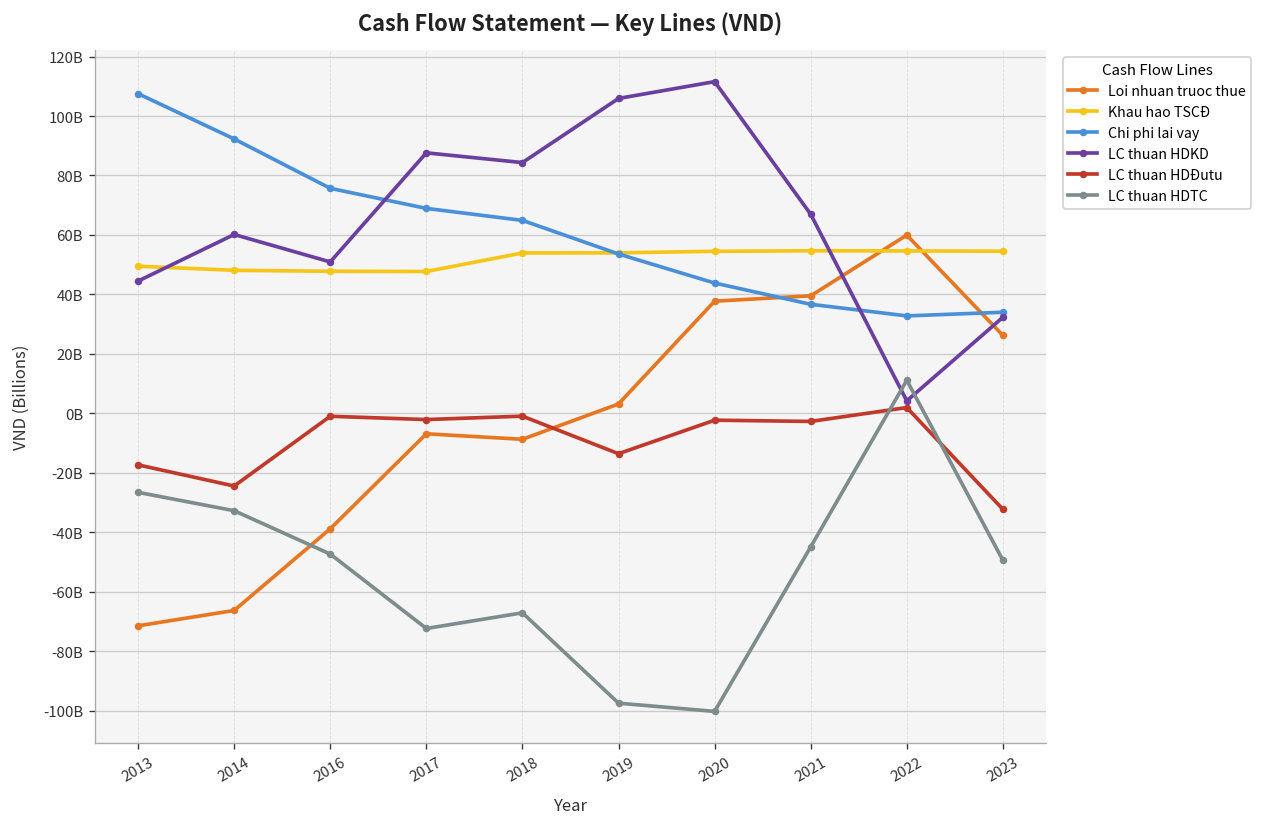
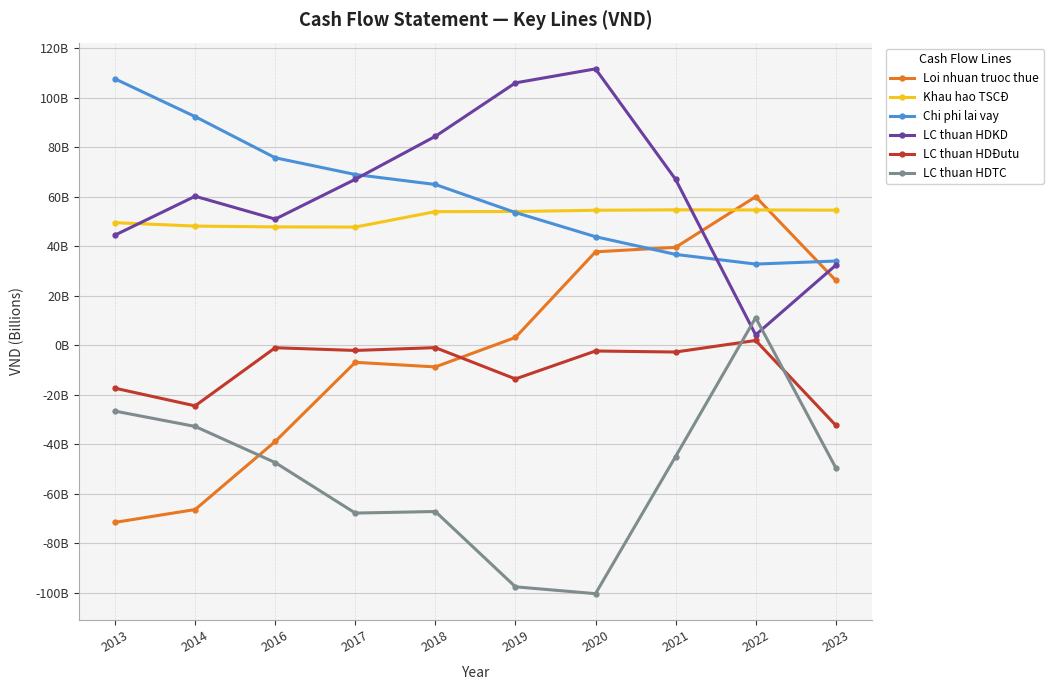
  {
    "Loi nhuan truoc thue": {
      "2013": -71000000000,
      "2014": -66000000000,
      "2016": -39000000000,
      "2017": -7000000000,
      "2018": -9000000000,
      "2019": 3000000000,
      "2020": 38000000000,
      "2021": 40000000000,
      "2022": 60000000000,
      "2023": 26000000000
    },
    "Khau hao TSCĐ": {
      "2013": 49000000000,
      "2014": 48000000000,
      "2016": 48000000000,
      "2017": 48000000000,
      "2018": 54000000000,
      "2020": 54000000000,
      "2021": 55000000000,
      "2022": 55000000000,
      "2023": 55000000000
    },
    "Chi phi lai vay": {
      "2013": 108000000000,
      "2014": 92000000000,
      "2016": 76000000000,
      "2017": 69000000000,
      "2018": 65000000000,
      "2020": 44000000000,
      "2021": 37000000000,
      "2022": 33000000000,
      "2023": 34000000000
    },
    "LC thuan HDKD": {
      "2013": 44000000000,
      "2014": 60000000000,
      "2016": 51000000000,
-     "2017": 88000000000,
+     "2017": 67000000000,
      "2018": 84000000000,
      "2019": 106000000000,
      "2020": 112000000000,
      "2021": 67000000000,
      "2022": 4000000000,
      "2023": 32000000000
    },
    "LC thuan HDĐutu": {
      "2013": -17000000000,
      "2014": -24000000000,
      "2016": -1000000000,
      "2017": -2000000000,
      "2018": -1000000000,
      "2019": -14000000000,
      "2020": -2000000000,
      "2021": -3000000000,
      "2022": 2000000000,
      "2023": -32000000000
    },
    "LC thuan HDTC": {
      "2013": -27000000000,
      "2014": -33000000000,
      "2016": -47000000000,
-     "2017": -72000000000,
+     "2017": -68000000000,
      "2018": -67000000000,
      "2019": -97000000000,
      "2020": -100000000000,
      "2021": -45000000000,
      "2022": 11000000000,
      "2023": -49000000000
    }
  }
